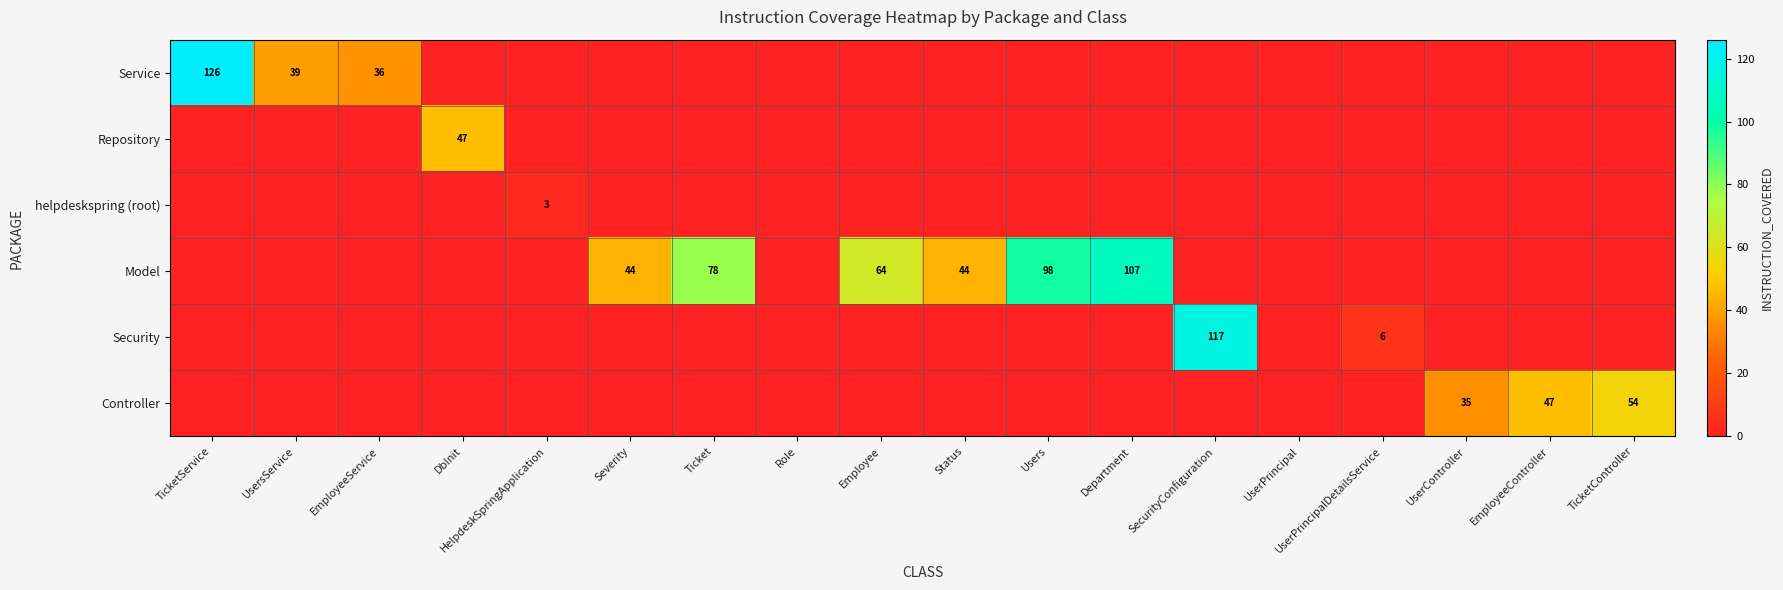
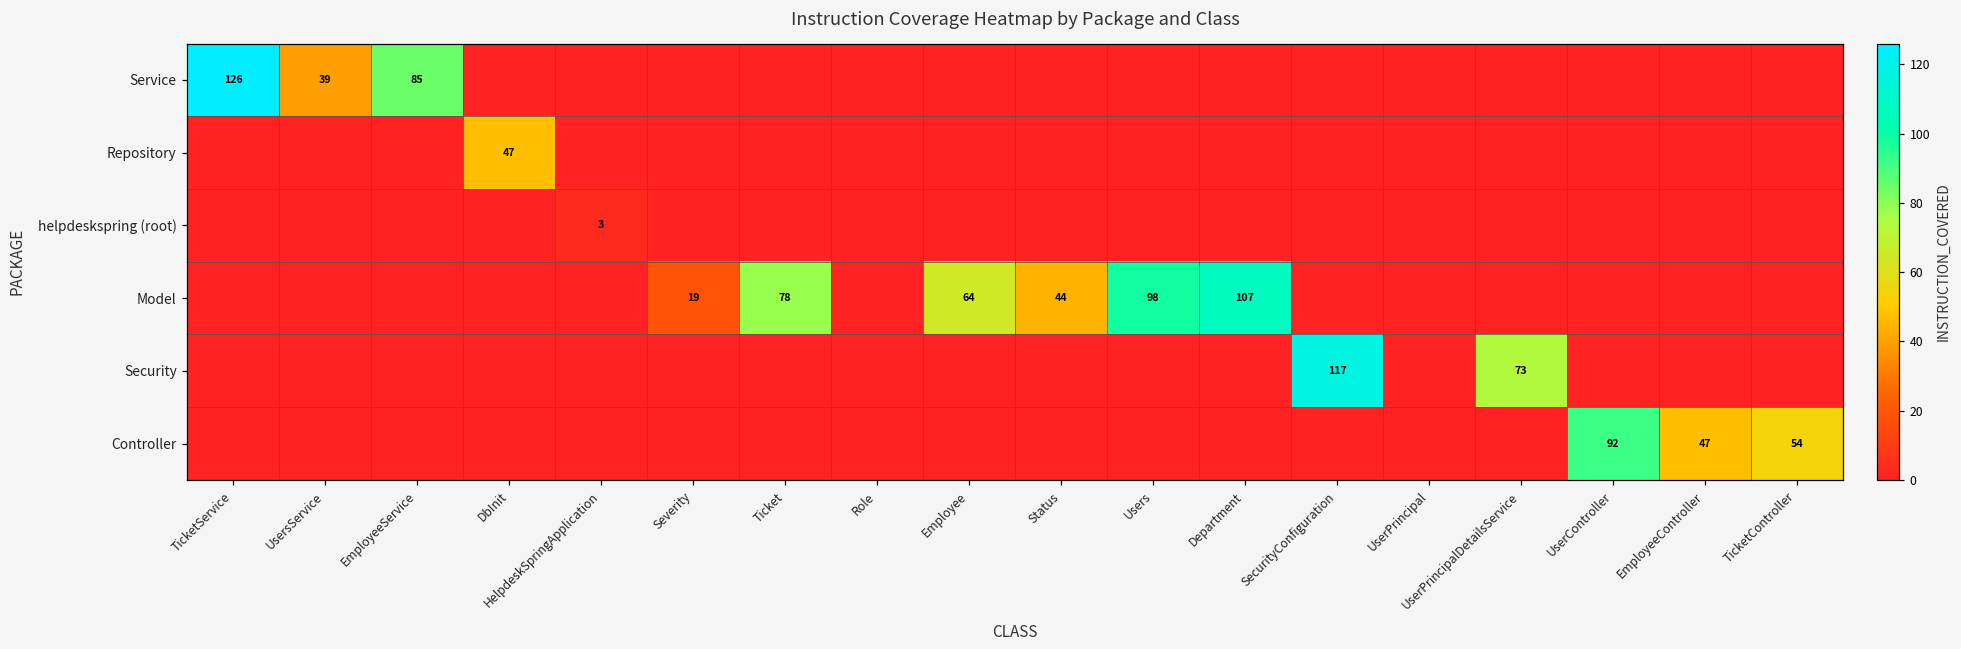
  {
    "Service": {
      "TicketService": 126,
      "UsersService": 39,
-     "EmployeeService": 36
+     "EmployeeService": 85
    },
    "Repository": {
      "DbInit": 47
    },
    "helpdeskspring (root)": {
      "HelpdeskSpringApplication": 3
    },
    "Model": {
-     "Severity": 44,
+     "Severity": 19,
      "Ticket": 78,
      "Employee": 64,
      "Status": 44,
      "Users": 98,
      "Department": 107
    },
    "Security": {
      "SecurityConfiguration": 117,
-     "UserPrincipalDetailsService": 6
+     "UserPrincipalDetailsService": 73
    },
    "Controller": {
-     "UserController": 35,
+     "UserController": 92,
      "EmployeeController": 47,
      "TicketController": 54
    }
  }
